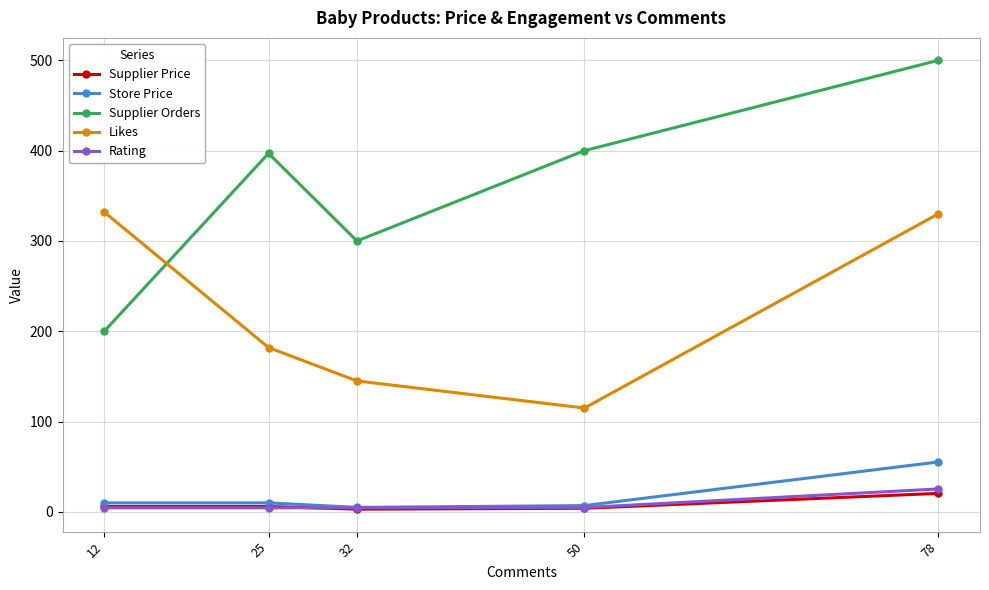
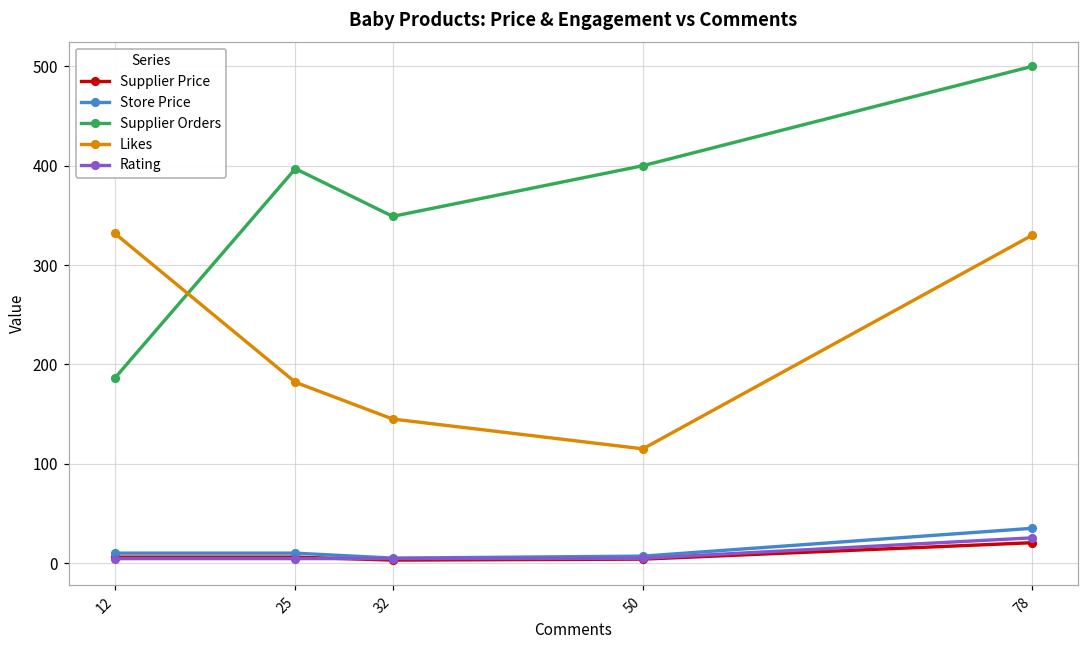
  {
    "Supplier Price": {
      "78": 20
    },
    "Store Price": {
      "12": 10,
      "25": 10,
-     "78": 60
+     "78": 40
    },
    "Supplier Orders": {
-     "12": 200,
+     "12": 190,
      "25": 400,
-     "32": 300,
+     "32": 350,
      "50": 400,
      "78": 500
    },
    "Likes": {
      "12": 330,
      "25": 180,
      "32": 150,
      "50": 120,
      "78": 330
    },
    "Rating": {
      "78": 30
    }
  }
